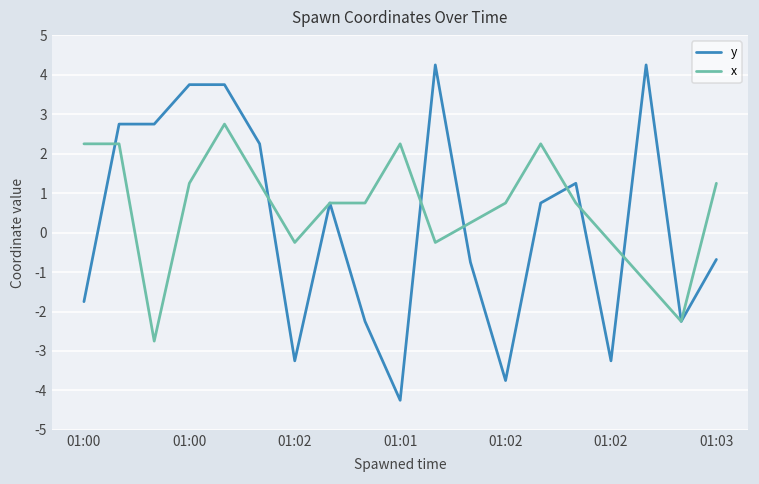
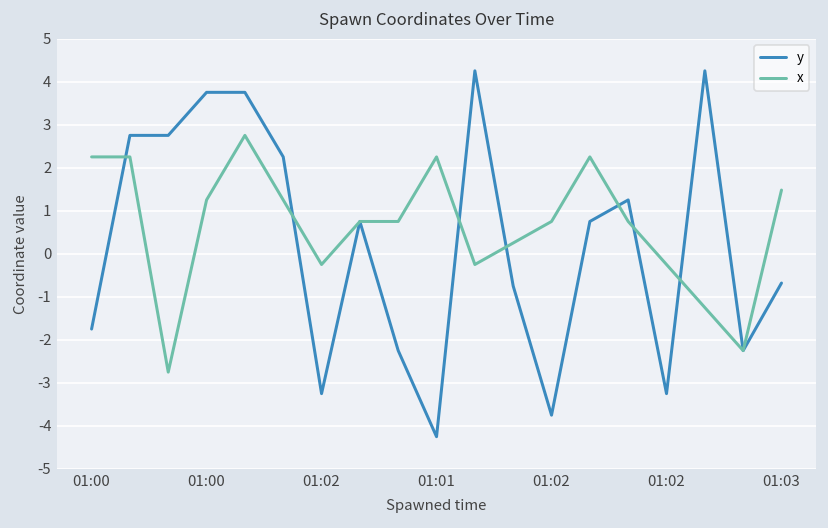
  {
    "y": {
      "01:01": -4.3,
      "01:03": -0.7
    },
    "x": {
      "01:01": 2.3,
-     "01:03": 1.3
+     "01:03": 1.5
    }
  }
